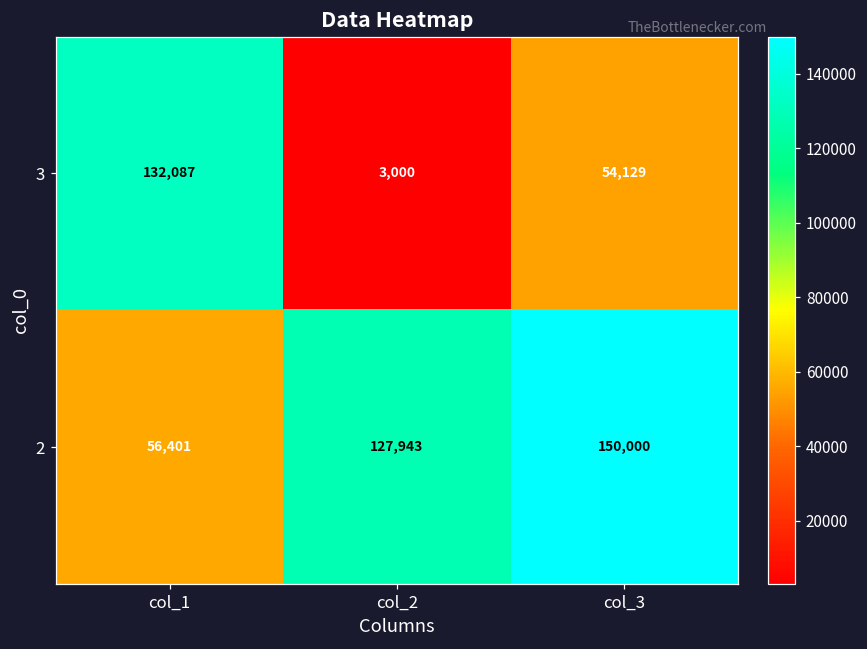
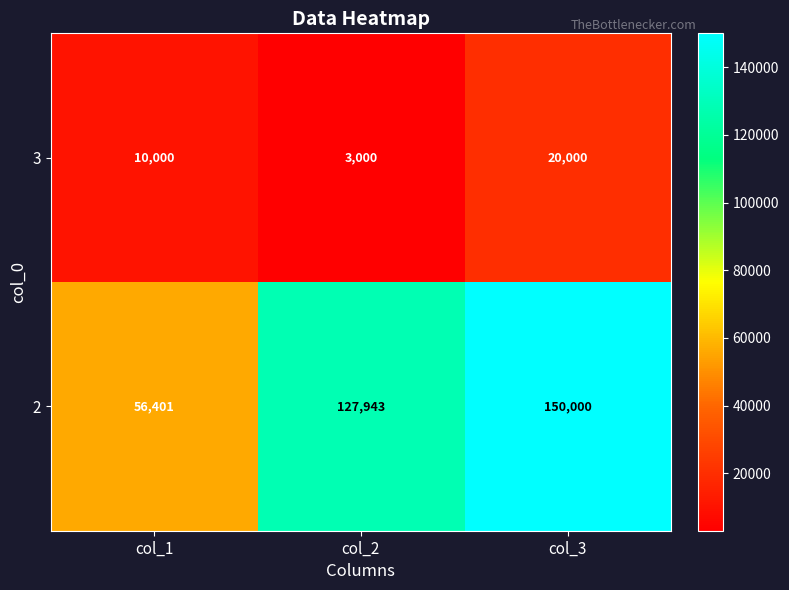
  {
    "3": {
-     "col_1": "132,087",
+     "col_1": "10,000",
      "col_2": "3,000",
-     "col_3": "54,129"
+     "col_3": "20,000"
    },
    "2": {
      "col_1": "56,401",
      "col_2": "127,943",
      "col_3": "150,000"
    }
  }
